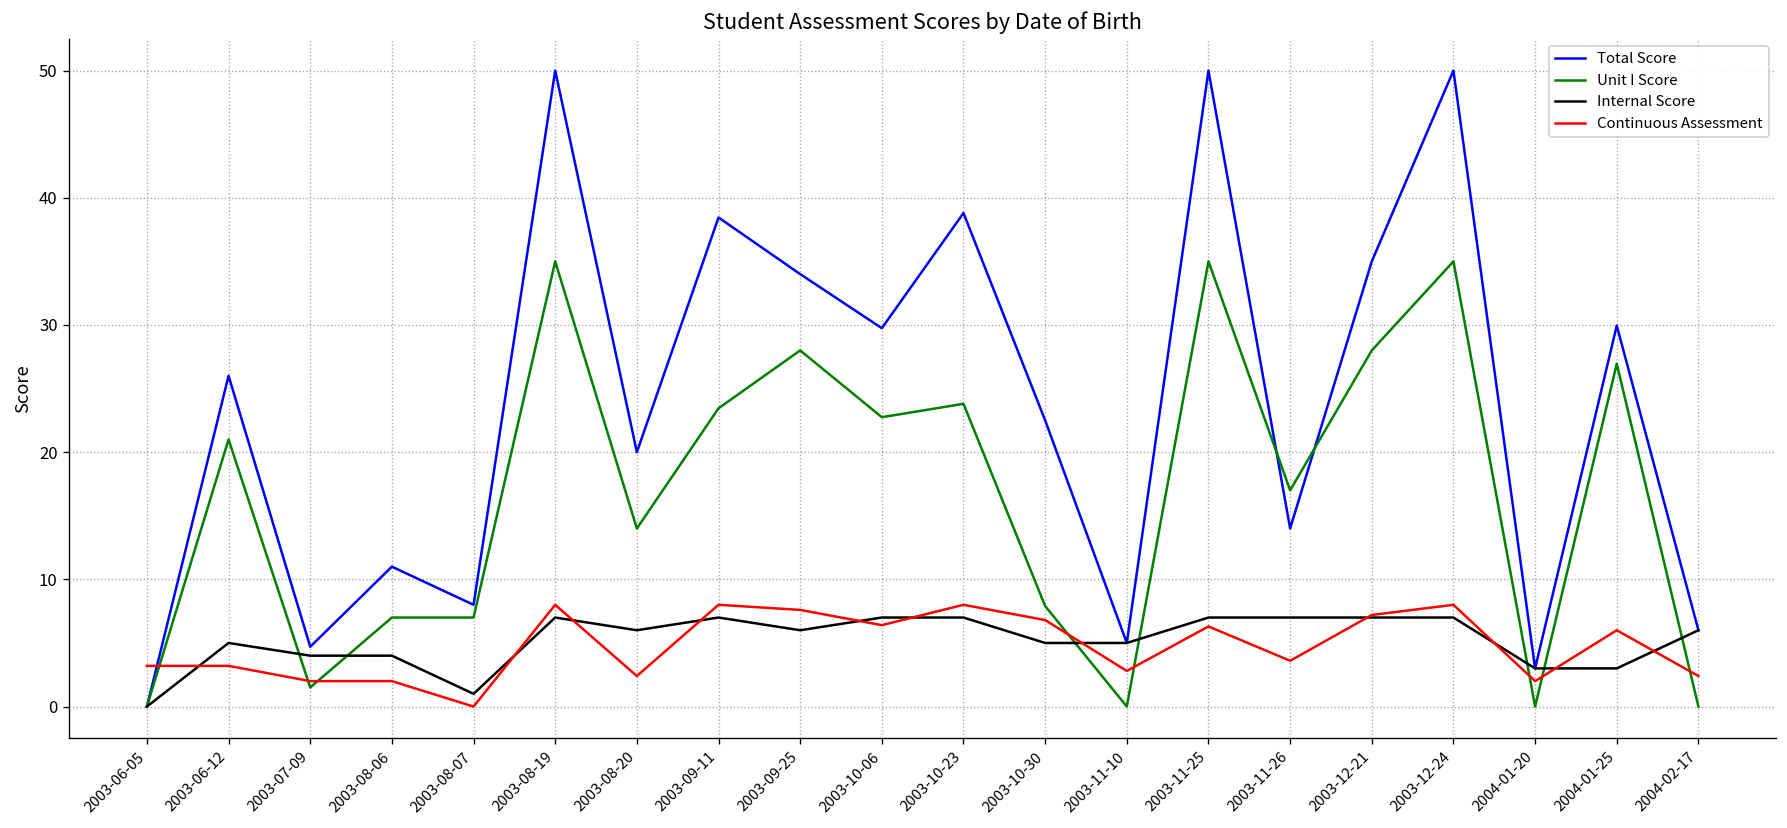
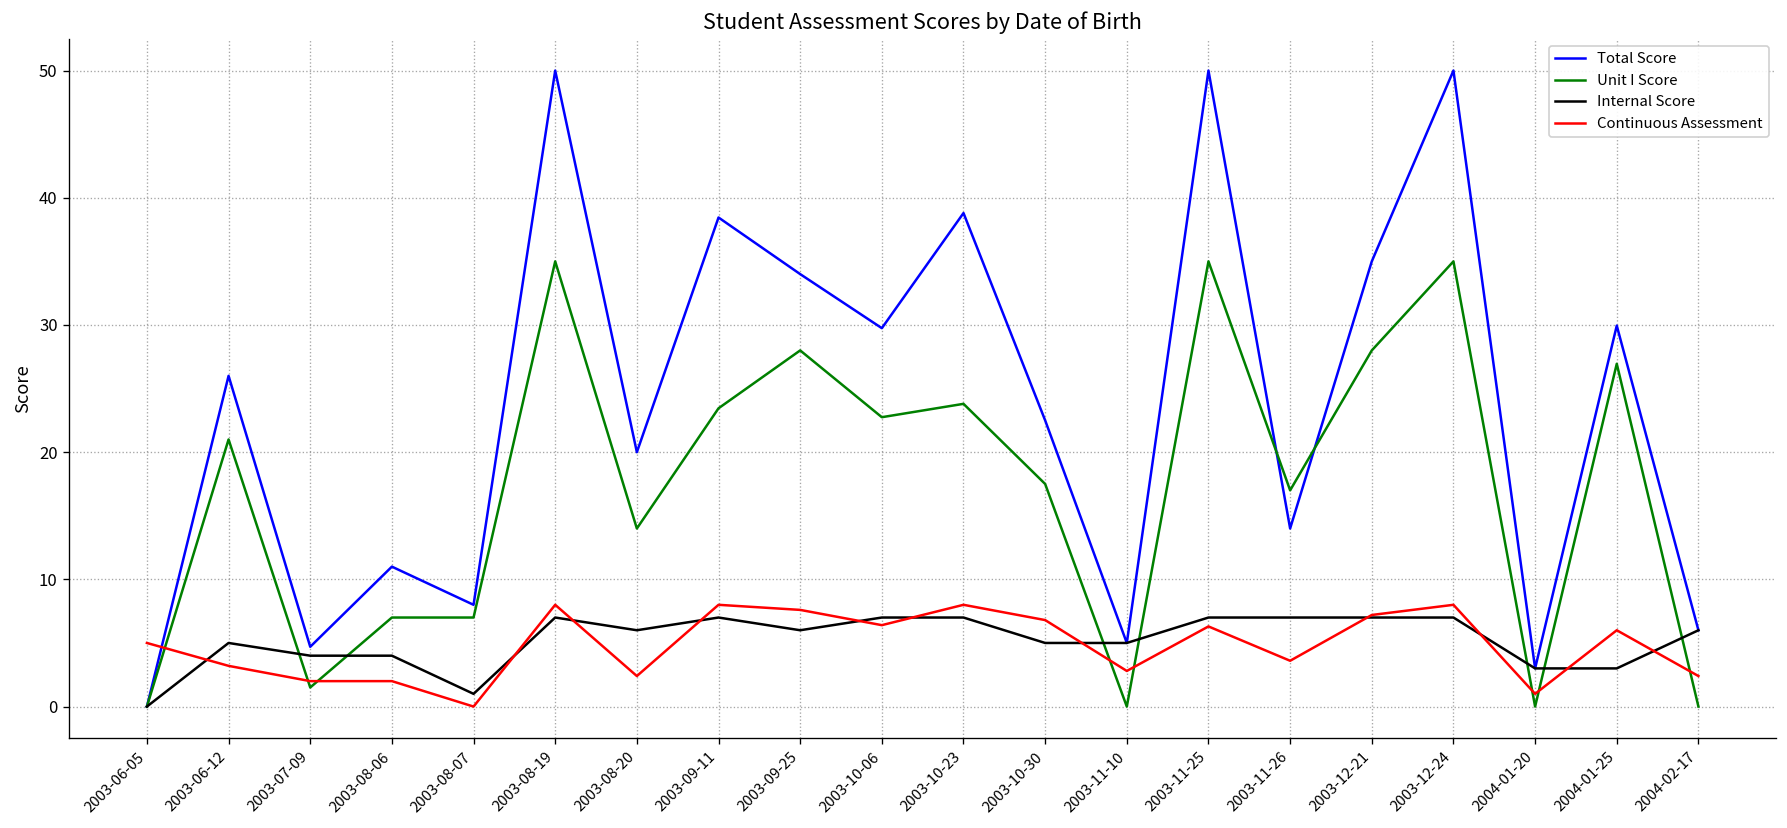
  {
    "Total Score": {
      "2003-06-12": 26.0,
      "2003-07-09": 4.7,
      "2003-08-06": 11.0,
      "2003-08-07": 8.0,
      "2003-08-19": 50.0,
      "2003-08-20": 20.0,
      "2003-09-11": 38.5,
      "2003-09-25": 34.0,
      "2003-10-06": 29.8,
      "2003-10-23": 38.8,
      "2003-10-30": 22.5,
      "2003-11-25": 50.0,
      "2003-11-26": 14.0,
      "2003-12-21": 35.0,
      "2003-12-24": 50.0,
      "2004-01-25": 30.0
    },
    "Unit I Score": {
      "2003-06-12": 21.0,
      "2003-07-09": 1.5,
      "2003-08-06": 7.0,
      "2003-08-07": 7.0,
      "2003-08-19": 35.0,
      "2003-08-20": 14.0,
      "2003-09-11": 23.5,
      "2003-09-25": 28.0,
      "2003-10-06": 22.8,
      "2003-10-23": 23.8,
-     "2003-10-30": 7.9,
+     "2003-10-30": 17.5,
      "2003-11-10": 0.0,
      "2003-11-25": 35.0,
      "2003-11-26": 17.0,
      "2003-12-21": 28.0,
      "2003-12-24": 35.0,
      "2004-01-20": 0.0,
      "2004-01-25": 27.0,
      "2004-02-17": 0.0
    },
    "Internal Score": {
      "2003-06-12": 5.0,
      "2003-07-09": 4.0,
      "2003-08-06": 4.0,
      "2003-08-07": 1.0,
      "2003-08-19": 7.0,
      "2003-08-20": 6.0,
      "2003-09-11": 7.0,
      "2003-09-25": 6.0,
      "2003-10-06": 7.0,
      "2003-10-23": 7.0,
      "2003-10-30": 5.0,
      "2003-11-25": 7.0,
      "2003-11-26": 7.0,
      "2003-12-24": 7.0,
      "2004-01-25": 3.0
    },
    "Continuous Assessment": {
-     "2003-06-05": 3.2,
+     "2003-06-05": 5.0,
      "2003-06-12": 3.2,
      "2003-07-09": 2.0,
      "2003-08-06": 2.0,
      "2003-08-07": 0.0,
      "2003-08-19": 8.0,
      "2003-08-20": 2.4,
      "2003-09-11": 8.0,
      "2003-09-25": 7.6,
      "2003-10-06": 6.4,
      "2003-10-23": 8.0,
      "2003-10-30": 6.8,
      "2003-11-10": 2.8,
      "2003-11-25": 6.3,
      "2003-11-26": 3.6,
      "2003-12-24": 8.0,
-     "2004-01-20": 2,
+     "2004-01-20": 1,
      "2004-01-25": 6.0,
      "2004-02-17": 2.4
    }
  }
